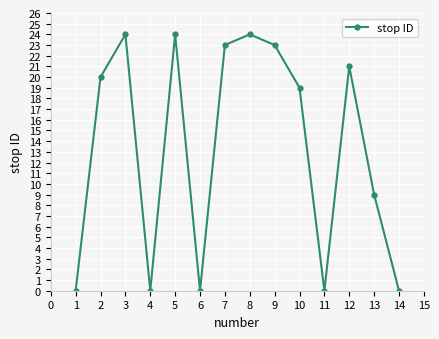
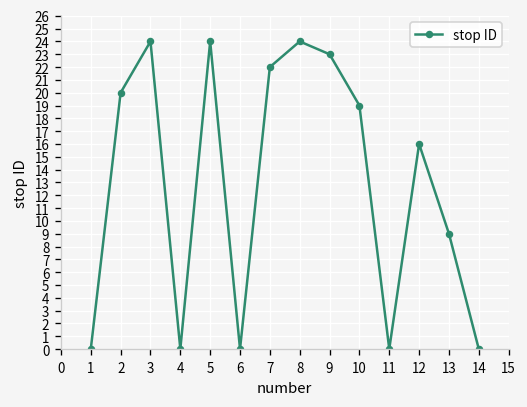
  {
    "1": 0,
    "2": 20,
    "3": 24,
    "4": 0,
    "5": 24,
    "6": 0,
-   "7": 23,
+   "7": 22,
    "8": 24,
    "9": 23,
    "10": 19,
    "11": 0,
-   "12": 21,
+   "12": 16,
    "13": 9,
    "14": 0
  }
